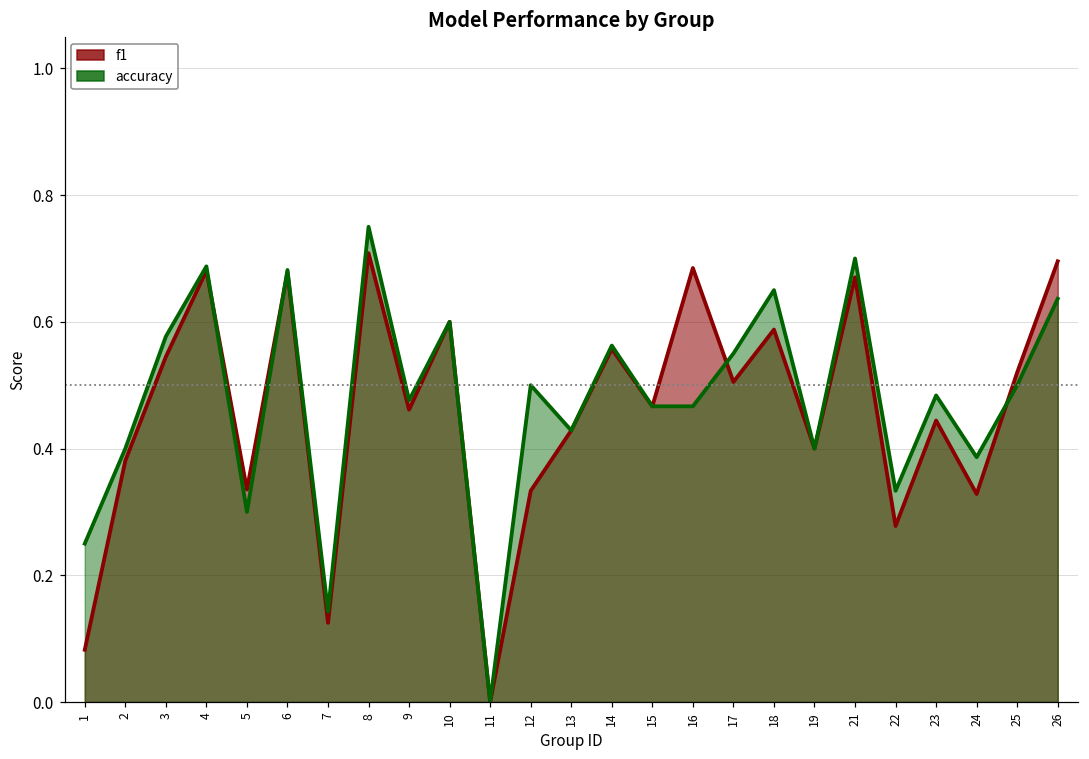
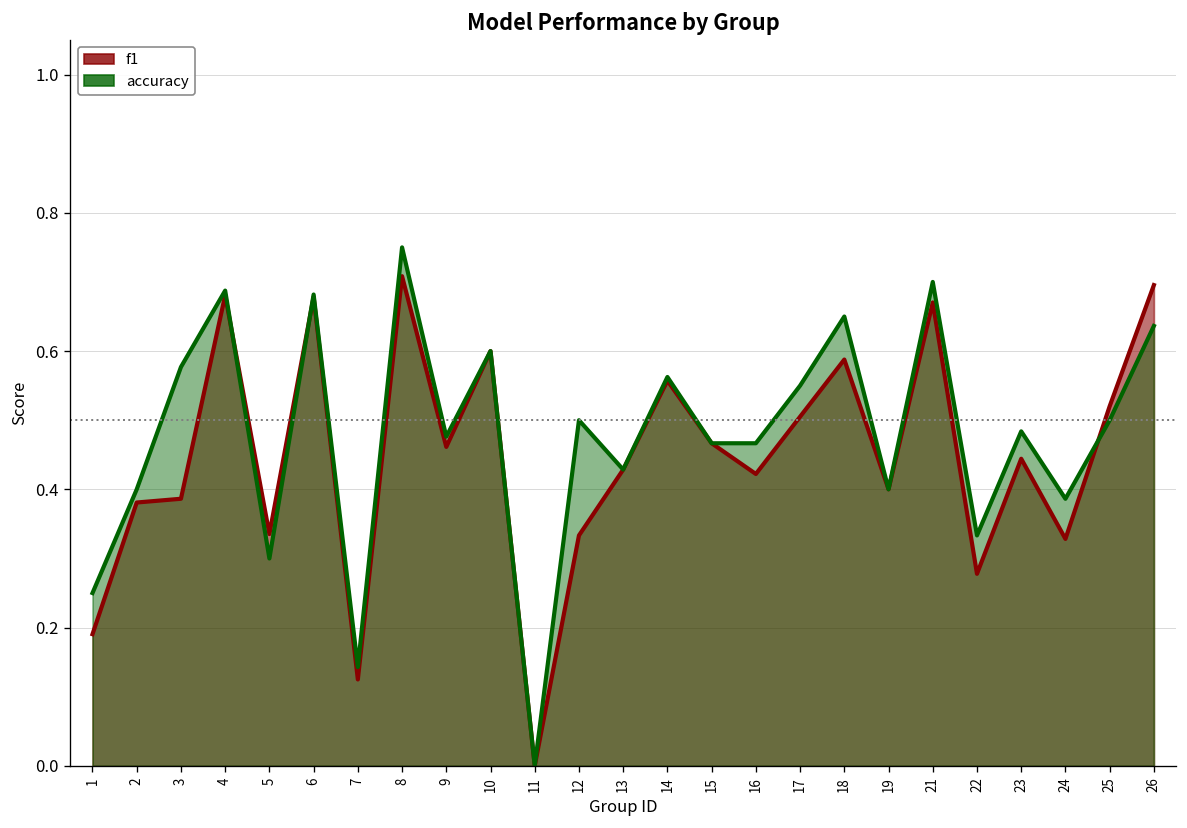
  {
    "f1": {
-     "1": 0.08,
+     "1": 0.19,
      "2": 0.38,
-     "3": 0.54,
+     "3": 0.39,
      "4": 0.68,
      "5": 0.34,
      "7": 0.13,
      "8": 0.71,
      "9": 0.46,
      "12": 0.33,
      "14": 0.56,
-     "16": 0.68,
+     "16": 0.42,
      "17": 0.51,
      "18": 0.59,
      "21": 0.67,
      "22": 0.28,
      "23": 0.44,
      "24": 0.33,
      "25": 0.52,
      "26": 0.70
    },
    "accuracy": {
      "1": 0.25,
      "2": 0.40,
      "3": 0.58,
      "4": 0.69,
      "5": 0.30,
      "7": 0.14,
      "8": 0.75,
      "9": 0.48,
      "12": 0.50,
      "14": 0.56,
      "16": 0.47,
      "17": 0.55,
      "18": 0.65,
      "21": 0.70,
      "22": 0.33,
      "23": 0.48,
      "24": 0.39,
      "25": 0.50,
      "26": 0.64
    }
  }
